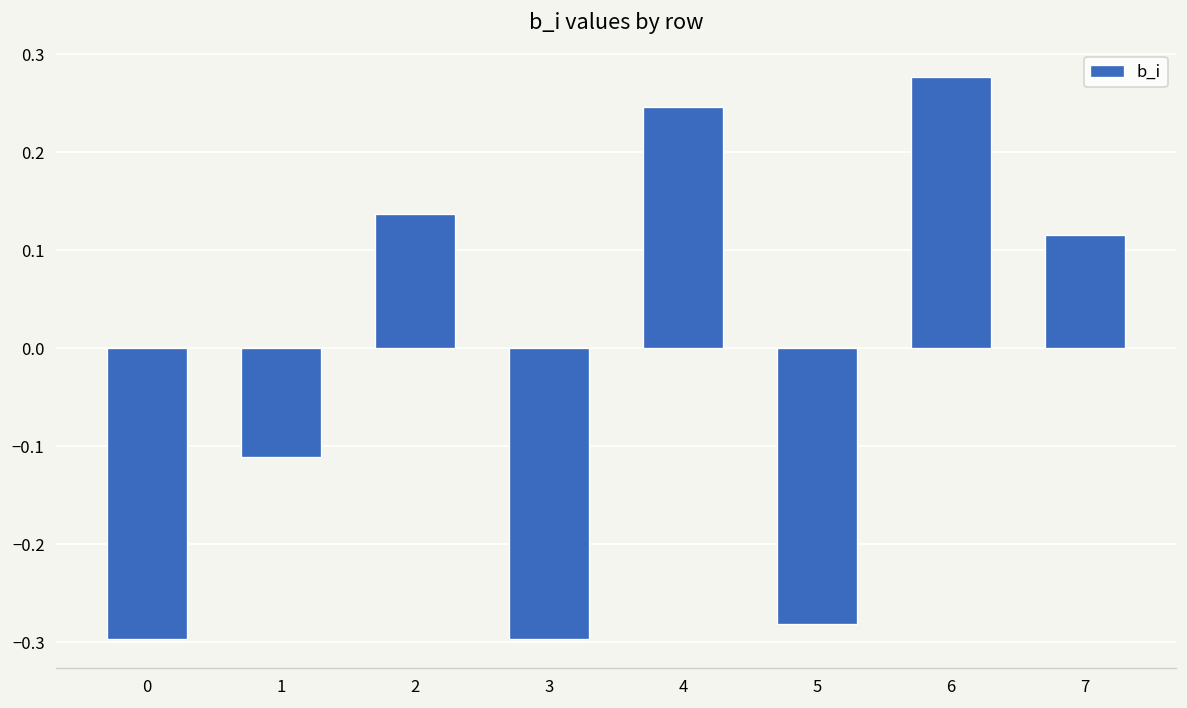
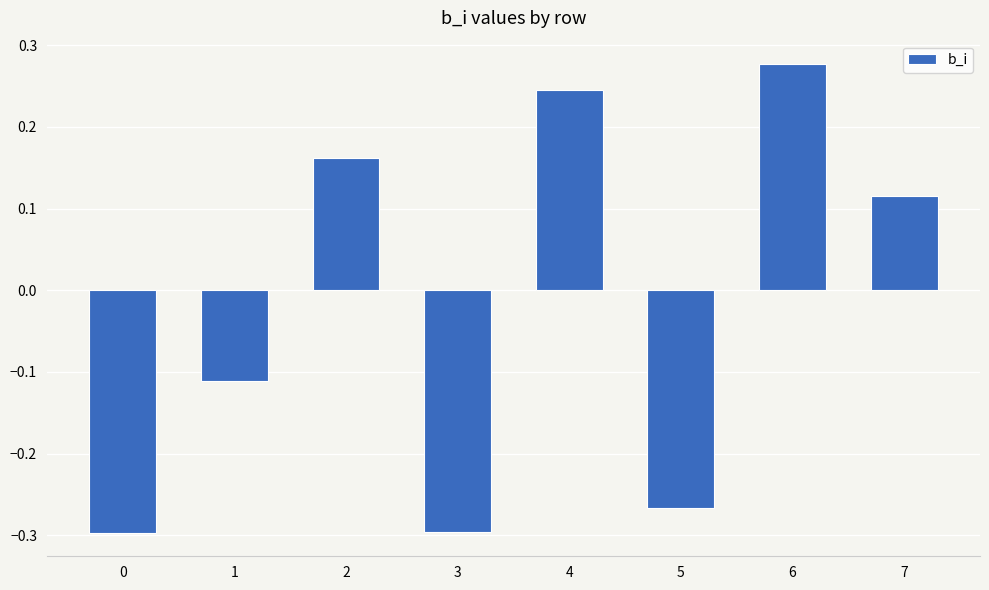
  {
    "0": -0.30,
    "1": -0.11,
-   "2": 0.14,
+   "2": 0.16,
    "3": -0.30,
    "4": 0.25,
-   "5": -0.28,
+   "5": -0.27,
    "6": 0.28,
    "7": 0.12
  }
